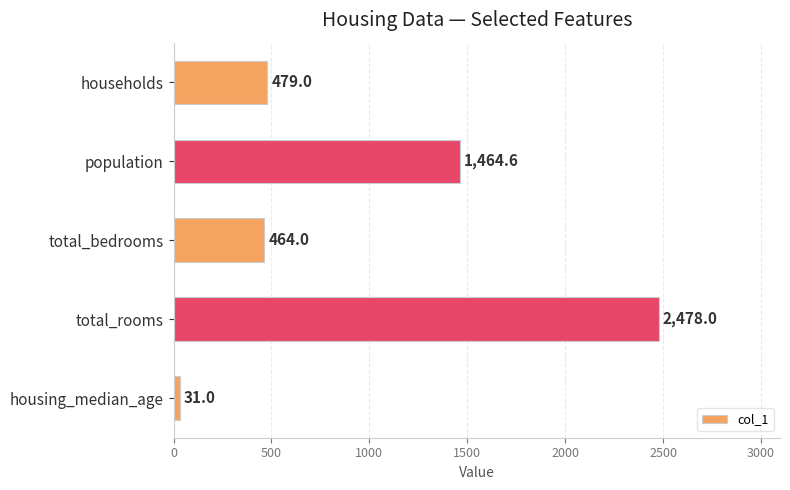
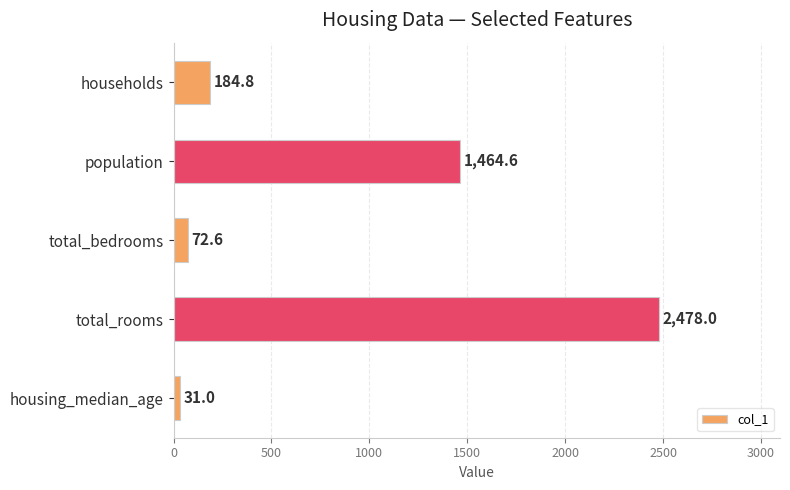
  {
-   "households": "479.0",
+   "households": "184.8",
    "population": "1,464.6",
-   "total_bedrooms": "464.0",
+   "total_bedrooms": "72.6",
    "total_rooms": "2,478.0",
    "housing_median_age": "31.0"
  }
